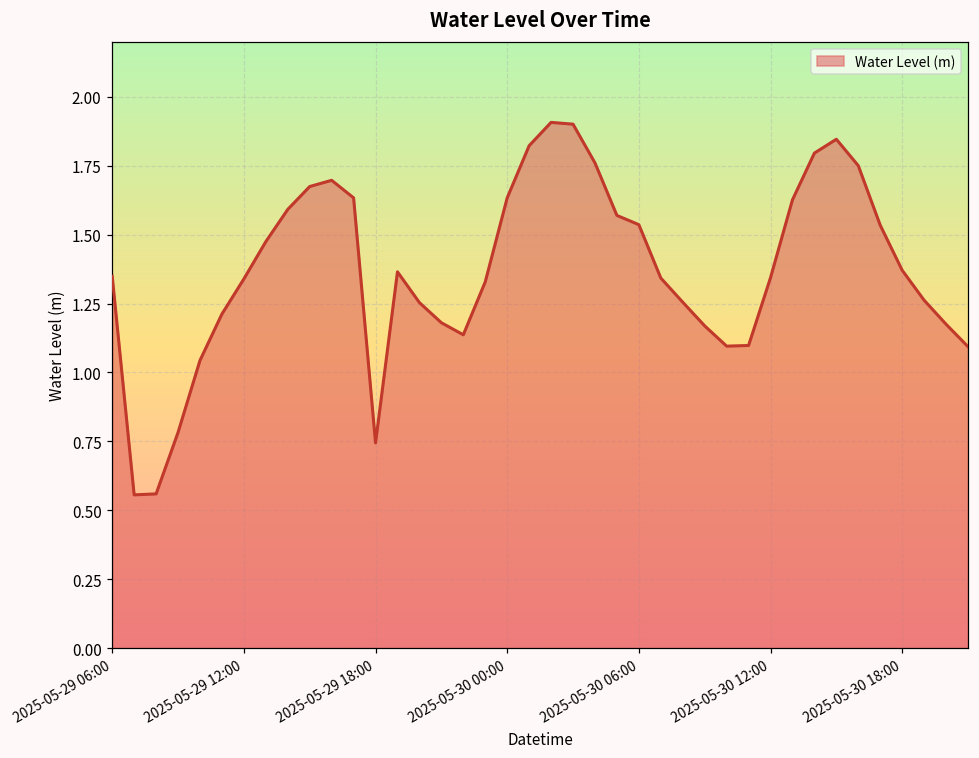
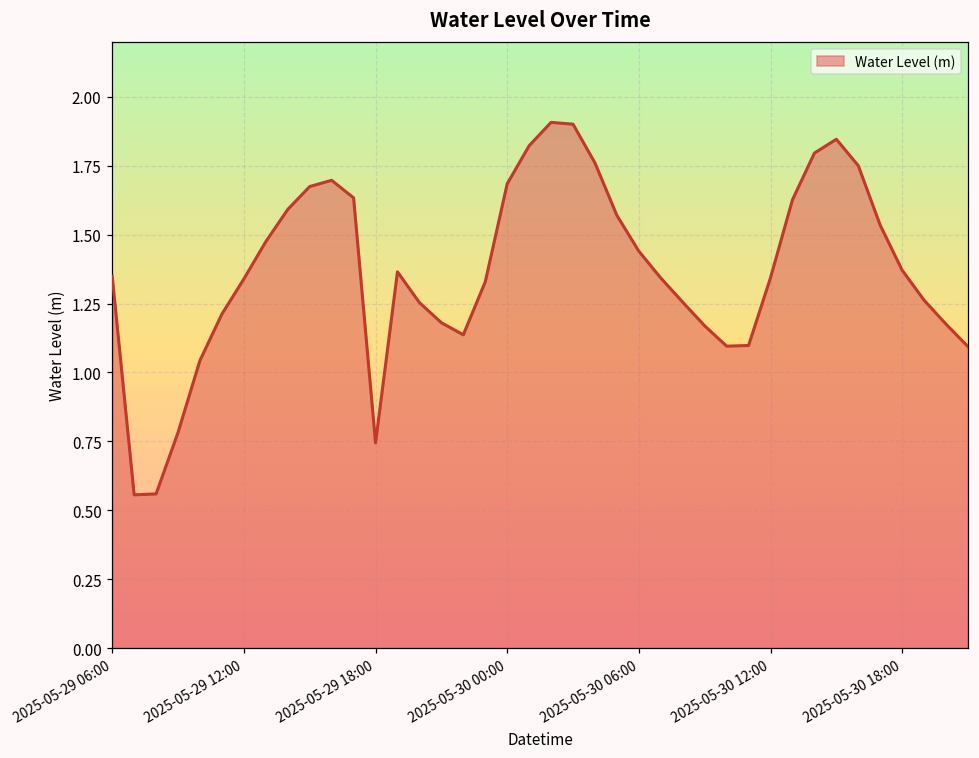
  {
    "2025-05-29 06:00": 1.35,
    "2025-05-29 12:00": 1.34,
    "2025-05-29 18:00": 0.74,
-   "2025-05-30 00:00": 1.63,
-   "2025-05-30 06:00": 1.54,
+   "2025-05-30 00:00": 1.68,
+   "2025-05-30 06:00": 1.44,
    "2025-05-30 12:00": 1.34,
    "2025-05-30 18:00": 1.37
  }
